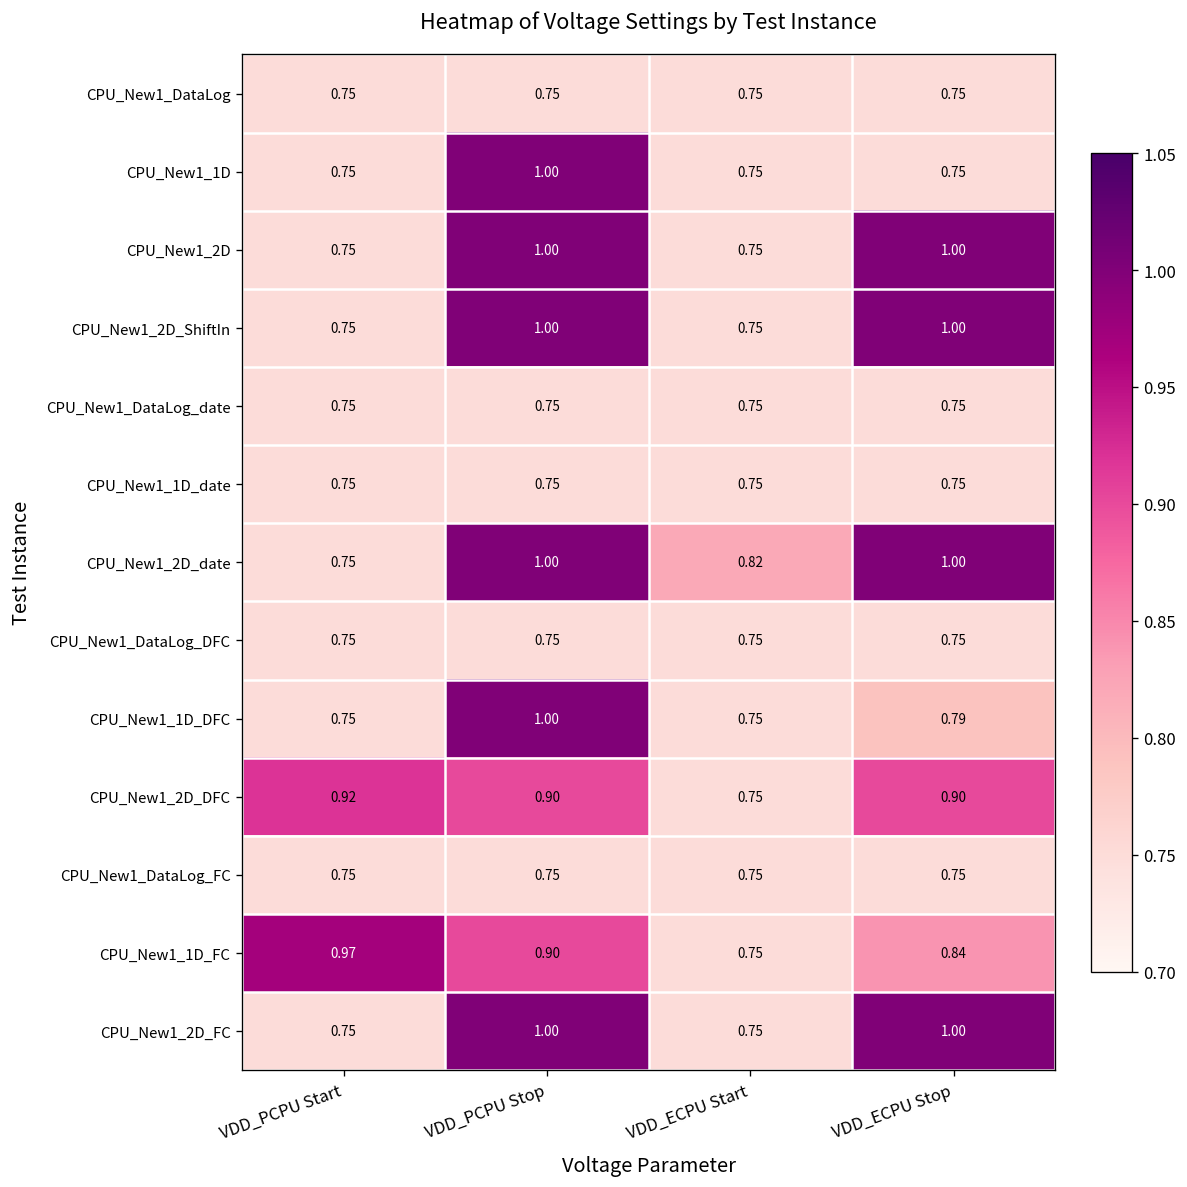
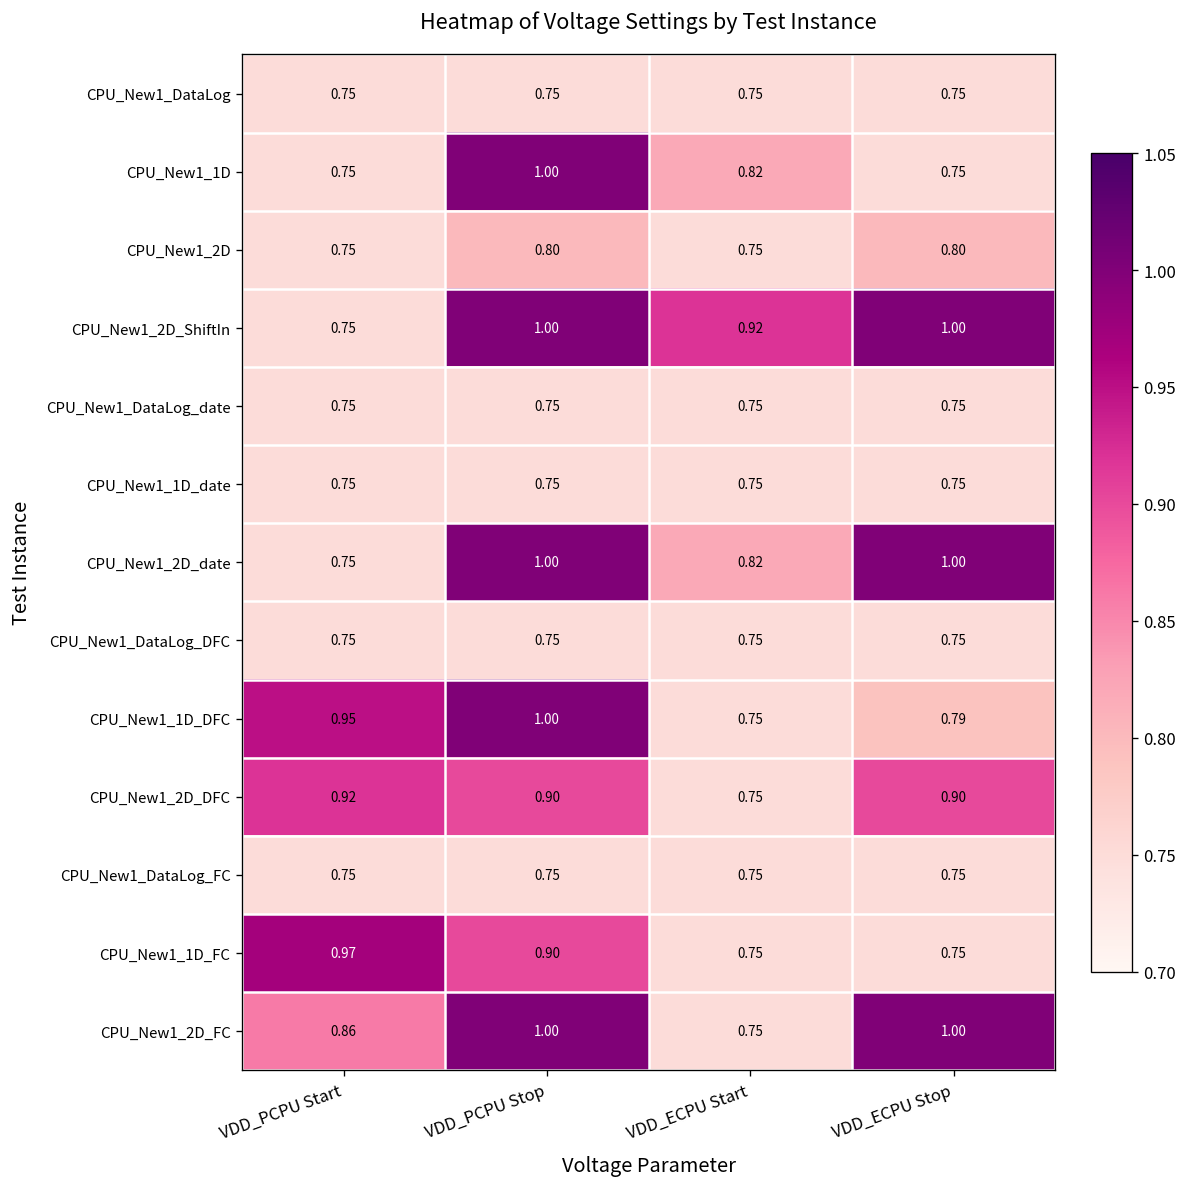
  {
    "CPU_New1_DataLog": {
      "VDD_PCPU Start": 0.75,
      "VDD_PCPU Stop": 0.75,
      "VDD_ECPU Start": 0.75,
      "VDD_ECPU Stop": 0.75
    },
    "CPU_New1_1D": {
      "VDD_PCPU Start": 0.75,
      "VDD_PCPU Stop": 1.00,
-     "VDD_ECPU Start": 0.75,
+     "VDD_ECPU Start": 0.82,
      "VDD_ECPU Stop": 0.75
    },
    "CPU_New1_2D": {
      "VDD_PCPU Start": 0.75,
-     "VDD_PCPU Stop": 1.00,
+     "VDD_PCPU Stop": 0.80,
      "VDD_ECPU Start": 0.75,
-     "VDD_ECPU Stop": 1.00
+     "VDD_ECPU Stop": 0.80
    },
    "CPU_New1_2D_ShiftIn": {
      "VDD_PCPU Start": 0.75,
      "VDD_PCPU Stop": 1.00,
-     "VDD_ECPU Start": 0.75,
+     "VDD_ECPU Start": 0.92,
      "VDD_ECPU Stop": 1.00
    },
    "CPU_New1_DataLog_date": {
      "VDD_PCPU Start": 0.75,
      "VDD_PCPU Stop": 0.75,
      "VDD_ECPU Start": 0.75,
      "VDD_ECPU Stop": 0.75
    },
    "CPU_New1_1D_date": {
      "VDD_PCPU Start": 0.75,
      "VDD_PCPU Stop": 0.75,
      "VDD_ECPU Start": 0.75,
      "VDD_ECPU Stop": 0.75
    },
    "CPU_New1_2D_date": {
      "VDD_PCPU Start": 0.75,
      "VDD_PCPU Stop": 1.00,
      "VDD_ECPU Start": 0.82,
      "VDD_ECPU Stop": 1.00
    },
    "CPU_New1_DataLog_DFC": {
      "VDD_PCPU Start": 0.75,
      "VDD_PCPU Stop": 0.75,
      "VDD_ECPU Start": 0.75,
      "VDD_ECPU Stop": 0.75
    },
    "CPU_New1_1D_DFC": {
-     "VDD_PCPU Start": 0.75,
+     "VDD_PCPU Start": 0.95,
      "VDD_PCPU Stop": 1.00,
      "VDD_ECPU Start": 0.75,
      "VDD_ECPU Stop": 0.79
    },
    "CPU_New1_2D_DFC": {
      "VDD_PCPU Start": 0.92,
      "VDD_PCPU Stop": 0.90,
      "VDD_ECPU Start": 0.75,
      "VDD_ECPU Stop": 0.90
    },
    "CPU_New1_DataLog_FC": {
      "VDD_PCPU Start": 0.75,
      "VDD_PCPU Stop": 0.75,
      "VDD_ECPU Start": 0.75,
      "VDD_ECPU Stop": 0.75
    },
    "CPU_New1_1D_FC": {
      "VDD_PCPU Start": 0.97,
      "VDD_PCPU Stop": 0.90,
      "VDD_ECPU Start": 0.75,
-     "VDD_ECPU Stop": 0.84
+     "VDD_ECPU Stop": 0.75
    },
    "CPU_New1_2D_FC": {
-     "VDD_PCPU Start": 0.75,
+     "VDD_PCPU Start": 0.86,
      "VDD_PCPU Stop": 1.00,
      "VDD_ECPU Start": 0.75,
      "VDD_ECPU Stop": 1.00
    }
  }
